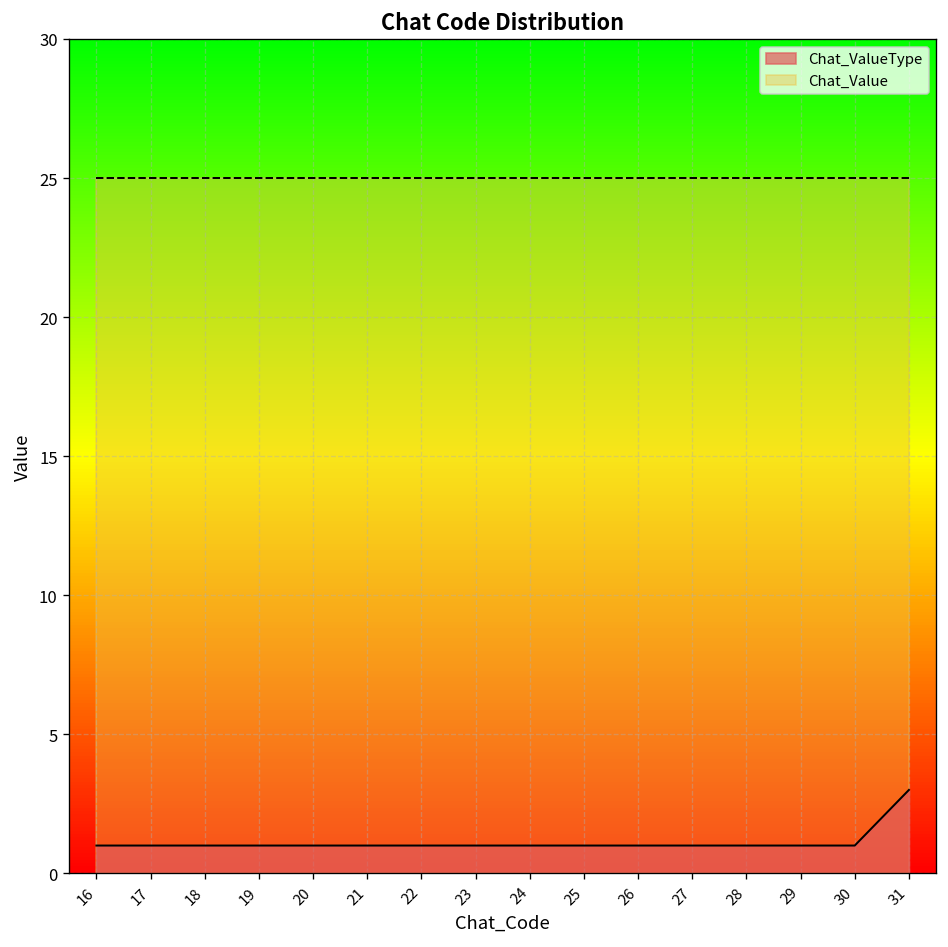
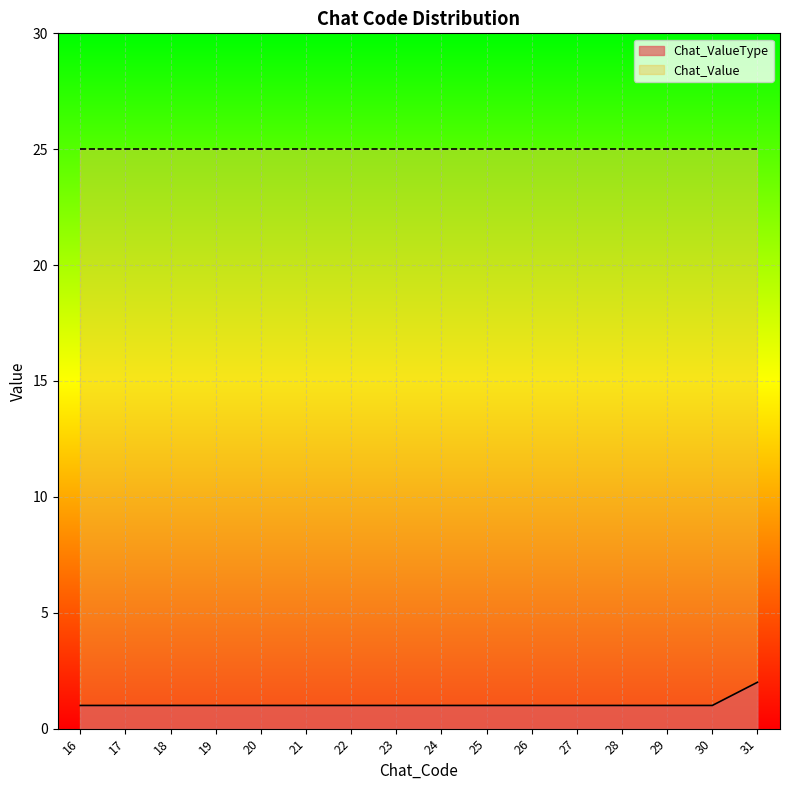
  {
    "Chat_ValueType": {
      "16": 1,
      "17": 1,
      "18": 1,
      "19": 1,
      "20": 1,
      "21": 1,
      "22": 1,
      "23": 1,
      "24": 1,
      "25": 1,
      "26": 1,
      "27": 1,
      "28": 1,
      "29": 1,
      "30": 1,
-     "31": 3
+     "31": 2
    },
    "Chat_Value": {
      "16": 25,
      "17": 25,
      "18": 25,
      "19": 25,
      "20": 25,
      "21": 25,
      "22": 25,
      "23": 25,
      "24": 25,
      "25": 25,
      "26": 25,
      "27": 25,
      "28": 25,
      "29": 25,
      "30": 25,
      "31": 25
    }
  }
